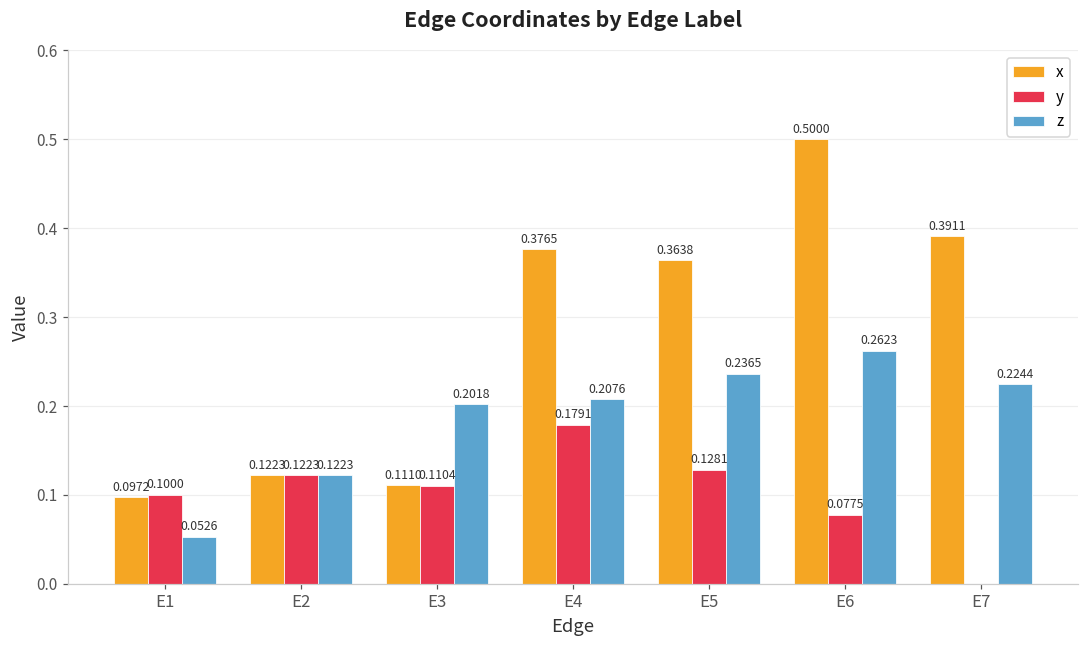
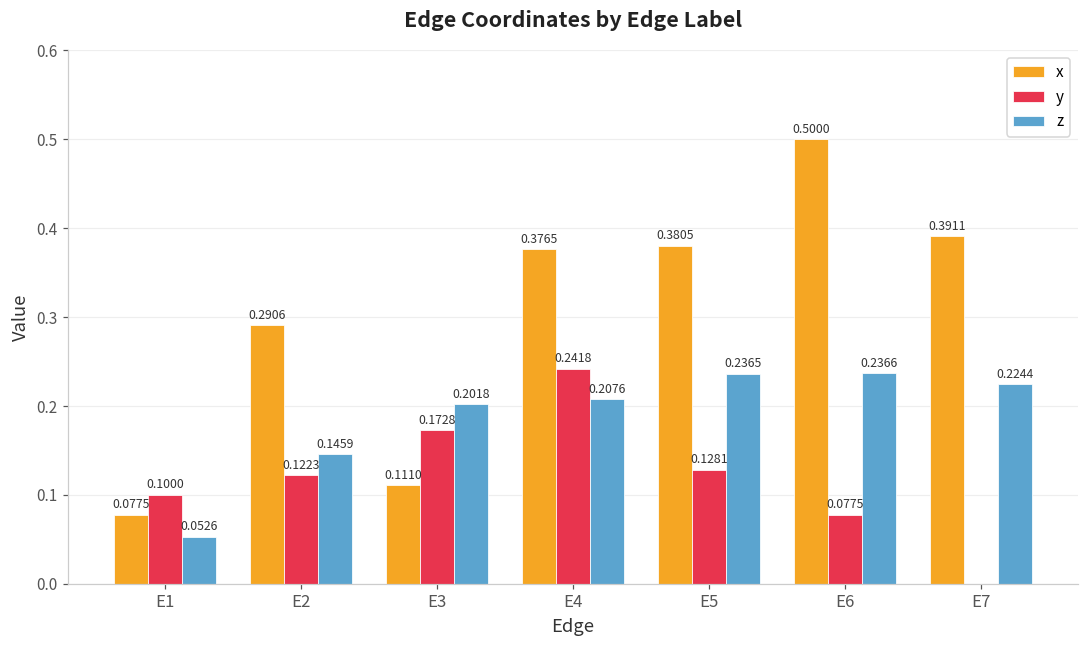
  {
    "x": {
-     "E1": 0.0972,
-     "E2": 0.1223,
+     "E1": 0.0775,
+     "E2": 0.2906,
      "E3": 0.1110,
      "E4": 0.3765,
-     "E5": 0.3638,
+     "E5": 0.3805,
      "E6": 0.5000,
      "E7": 0.3911
    },
    "y": {
      "E1": 0.1000,
      "E2": 0.1223,
-     "E3": 0.1104,
-     "E4": 0.1791,
+     "E3": 0.1728,
+     "E4": 0.2418,
      "E5": 0.1281,
      "E6": 0.0775
    },
    "z": {
      "E1": 0.0526,
-     "E2": 0.1223,
+     "E2": 0.1459,
      "E3": 0.2018,
      "E4": 0.2076,
      "E5": 0.2365,
-     "E6": 0.2623,
+     "E6": 0.2366,
      "E7": 0.2244
    }
  }
